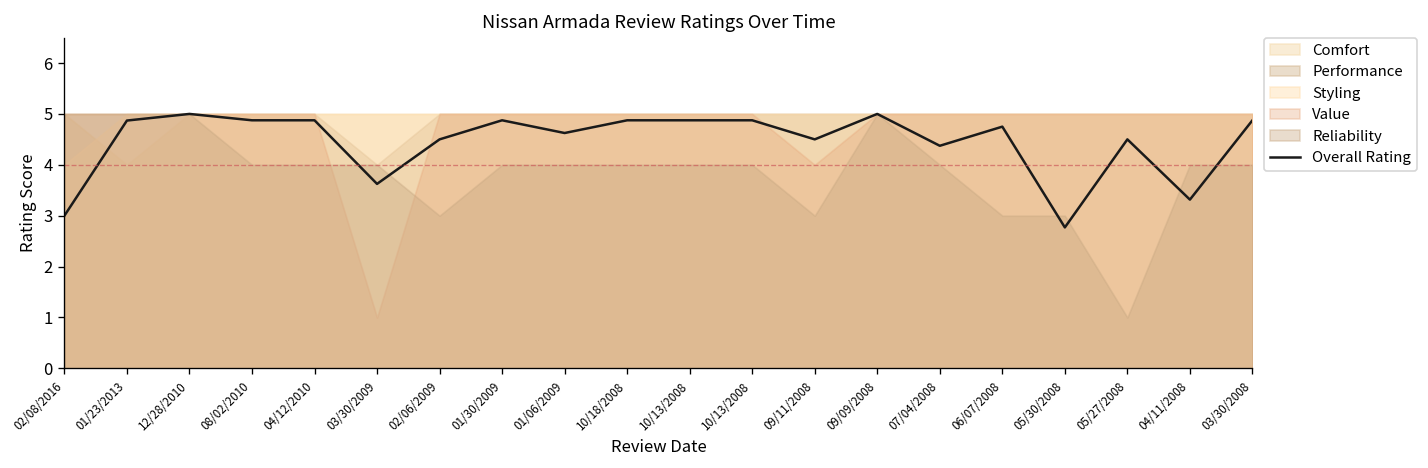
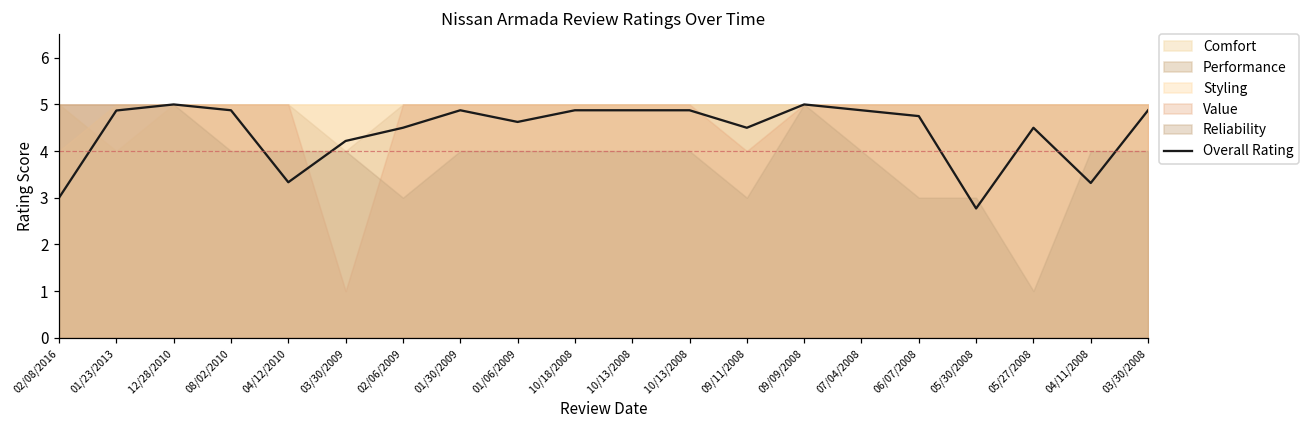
  {
    "Overall Rating": {
      "02/08/2016": 3.0,
      "01/23/2013": 4.9,
      "08/02/2010": 4.9,
-     "04/12/2010": 4.9,
-     "03/30/2009": 3.6,
+     "04/12/2010": 3.3,
+     "03/30/2009": 4.2,
      "02/06/2009": 4.5,
      "01/30/2009": 4.9,
      "01/06/2009": 4.6,
      "10/18/2008": 4.9,
      "09/11/2008": 4.5,
-     "07/04/2008": 4.4,
+     "07/04/2008": 4.9,
      "06/07/2008": 4.8,
      "05/30/2008": 2.8,
      "05/27/2008": 4.5,
      "04/11/2008": 3.3,
      "03/30/2008": 4.9
    }
  }
